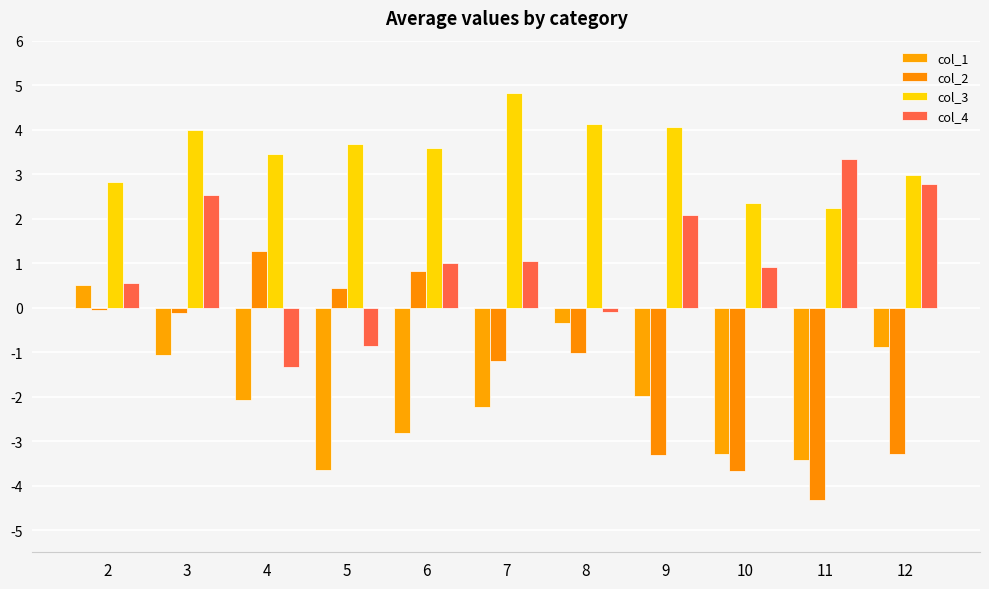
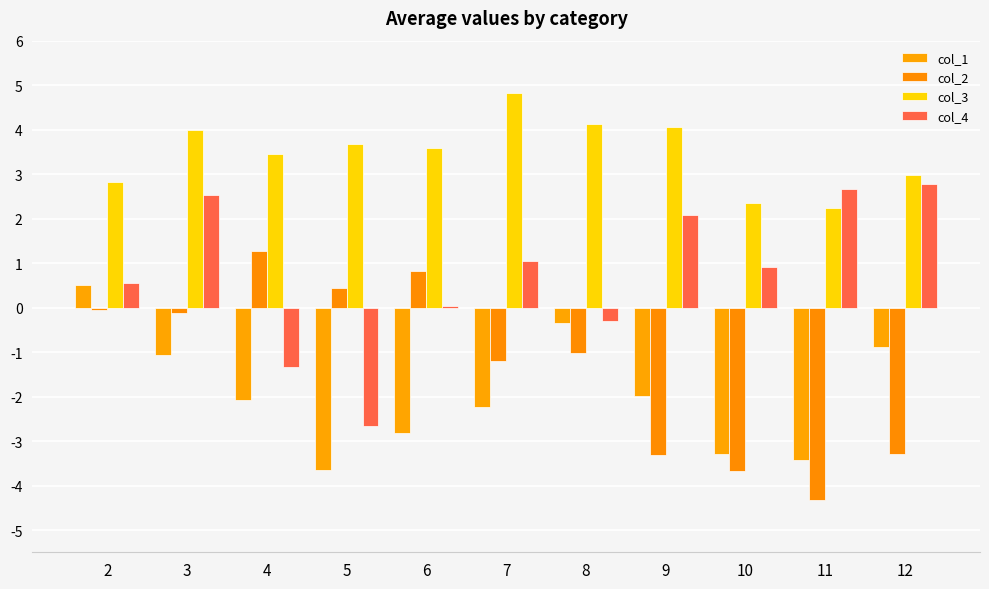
  {
    "col_4": {
      "2": 0.5,
      "3": 2.5,
      "4": -1.3,
-     "5": -0.9,
-     "6": 1.0,
+     "5": -2.7,
+     "6": 0.0,
      "7": 1.0,
-     "8": -0.1,
+     "8": -0.3,
      "9": 2.1,
      "10": 0.9,
-     "11": 3.3,
+     "11": 2.7,
      "12": 2.8
    }
  }
